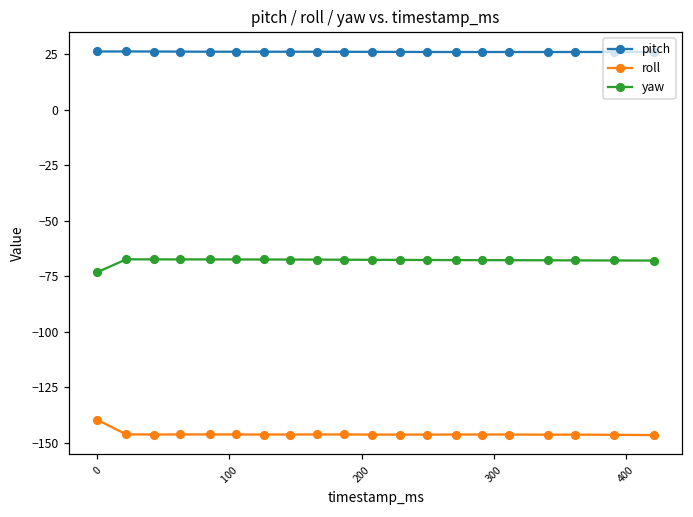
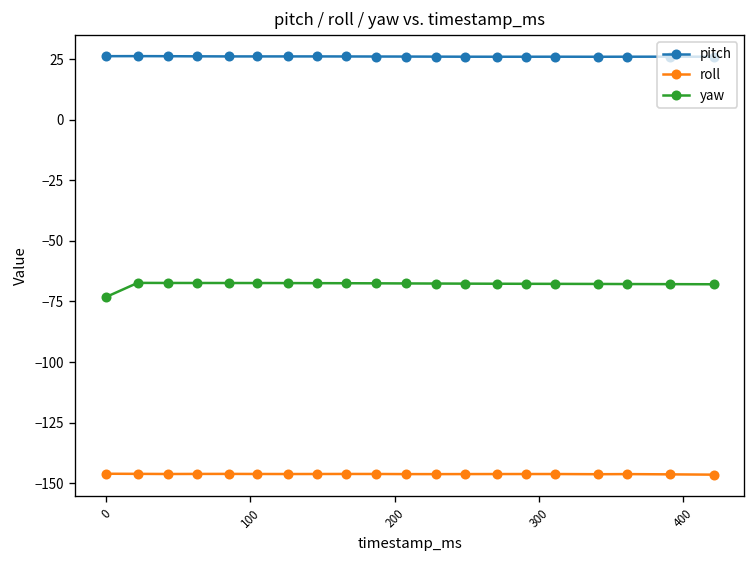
  {
    "pitch": {
      "0": 26
    },
    "roll": {
-     "0": -140
+     "0": -146
    },
    "yaw": {
      "0": -73
    }
  }
